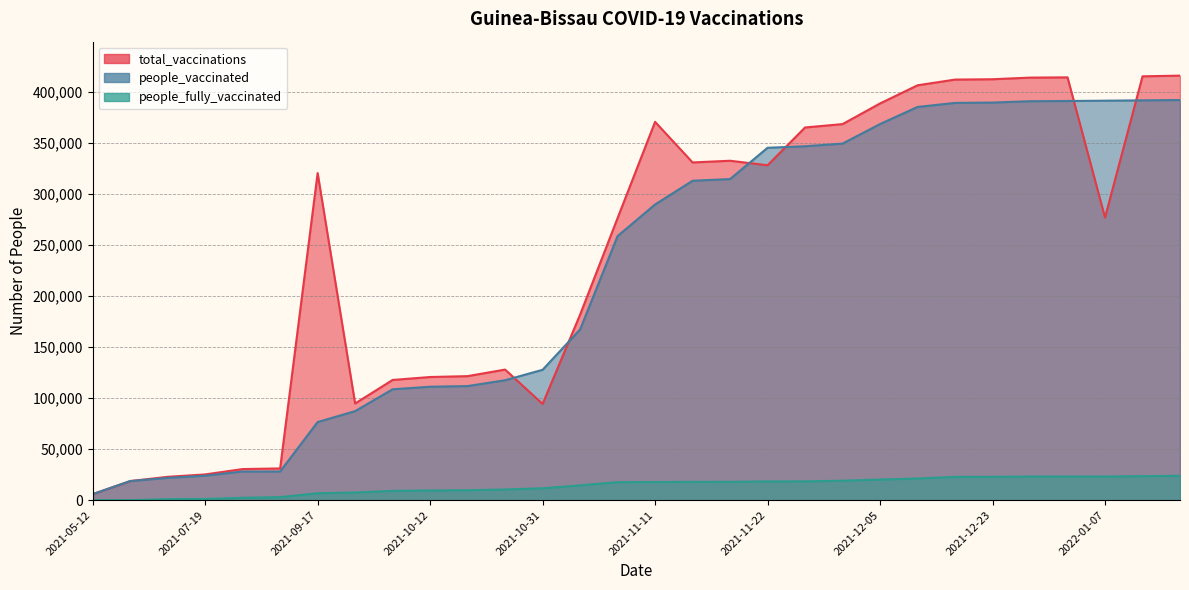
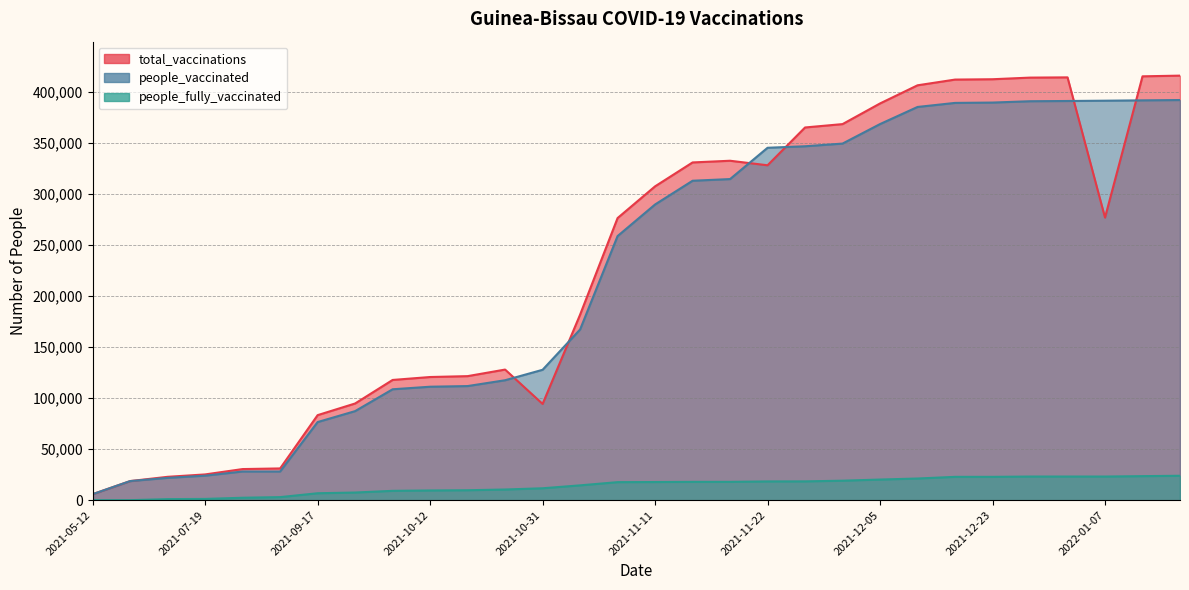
  {
    "total_vaccinations": {
-     "2021-09-17": "320,000",
+     "2021-09-17": "83,000",
      "2021-10-12": "121,000",
      "2021-10-31": "94,000",
-     "2021-11-11": "371,000",
+     "2021-11-11": "307,000",
      "2021-11-22": "328,000",
      "2021-12-05": "389,000",
      "2021-12-23": "412,000",
      "2022-01-07": "277,000"
    }
  }
